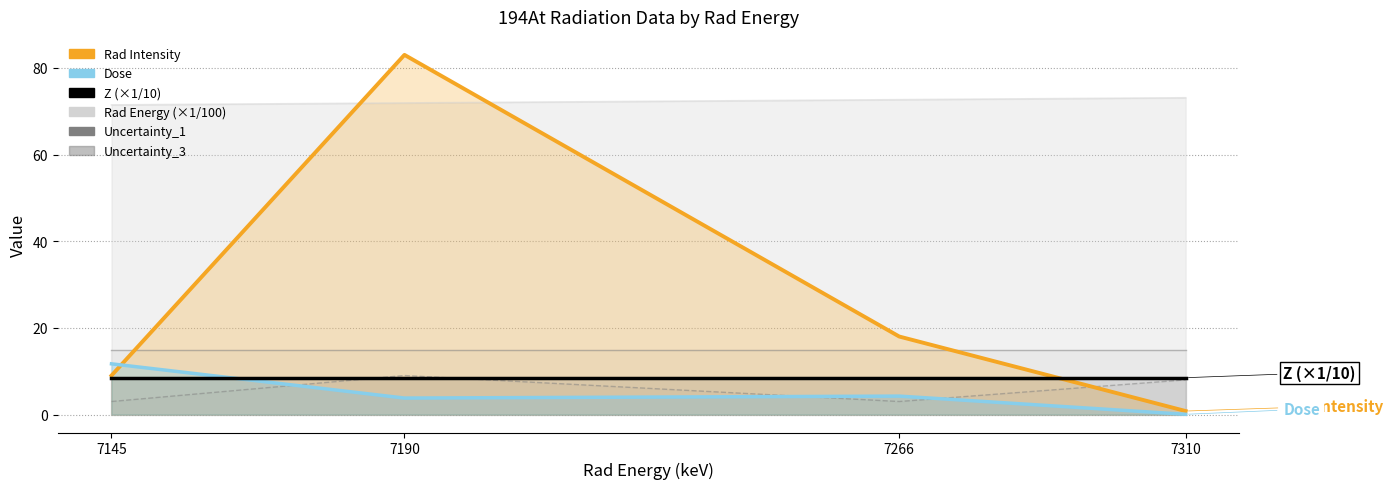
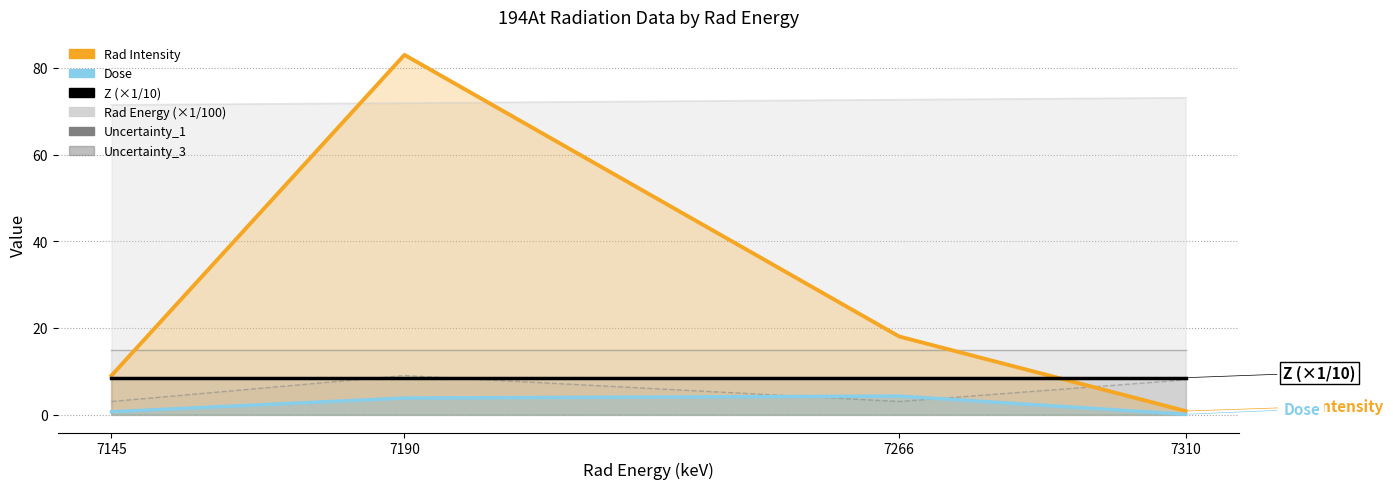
  {
    "Rad Energy (×1/100)": {
      "7145": 71,
      "7190": 72,
      "7266": 73,
      "7310": 73
    },
    "Rad Intensity": {
      "7190": 83,
      "7266": 18,
      "7310": 1
    },
    "Dose": {
-     "7145": 12,
+     "7145": 1,
      "7190": 4,
      "7266": 4,
      "7310": 0
    },
    "Z (×1/10)": {
      "7266": 9
    }
  }
